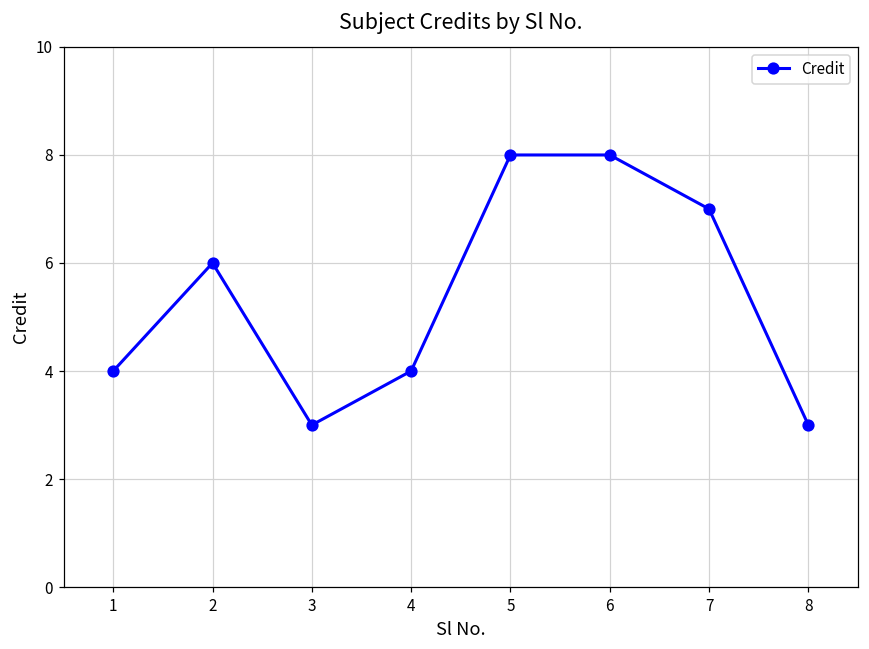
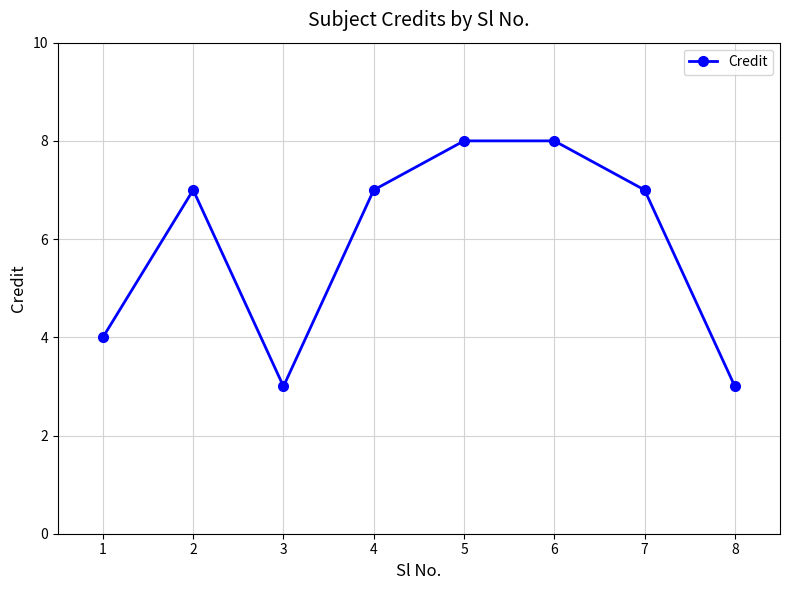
  {
    "1": 4,
-   "2": 6,
+   "2": 7,
    "3": 3,
-   "4": 4,
+   "4": 7,
    "5": 8,
    "6": 8,
    "7": 7,
    "8": 3
  }
